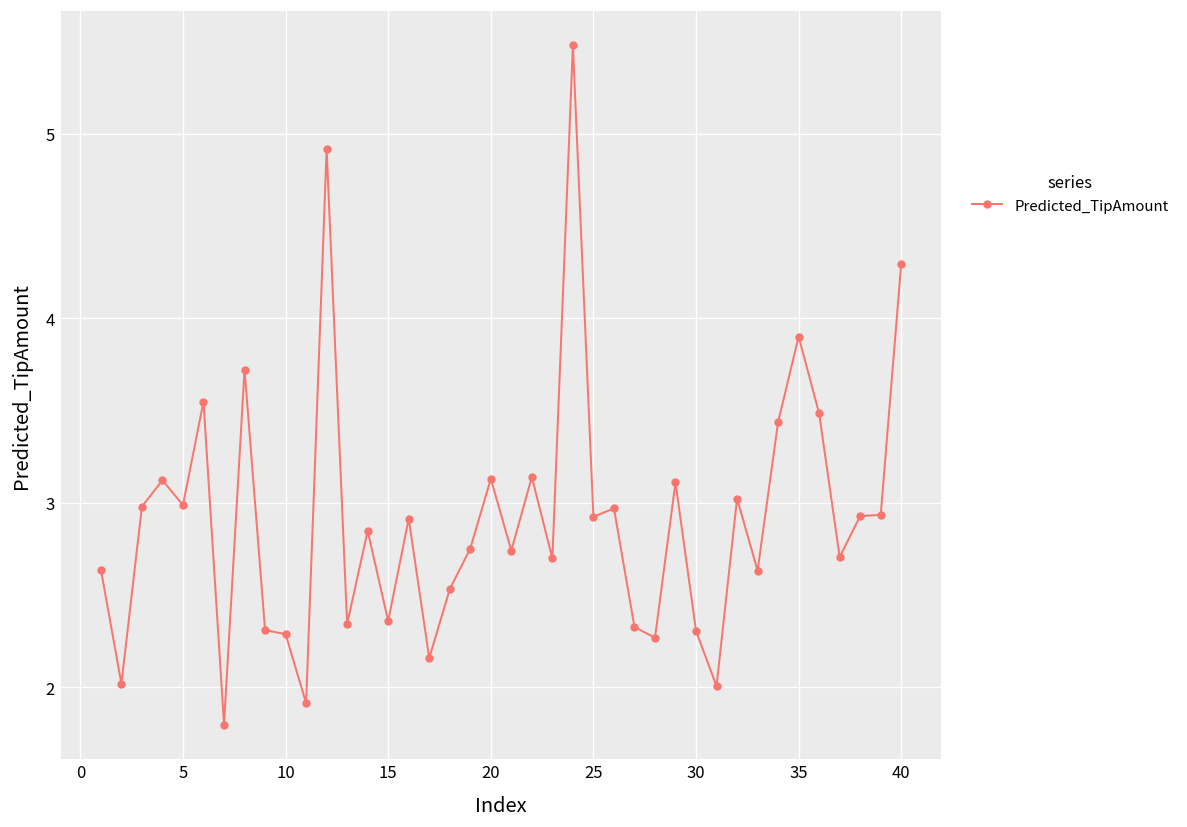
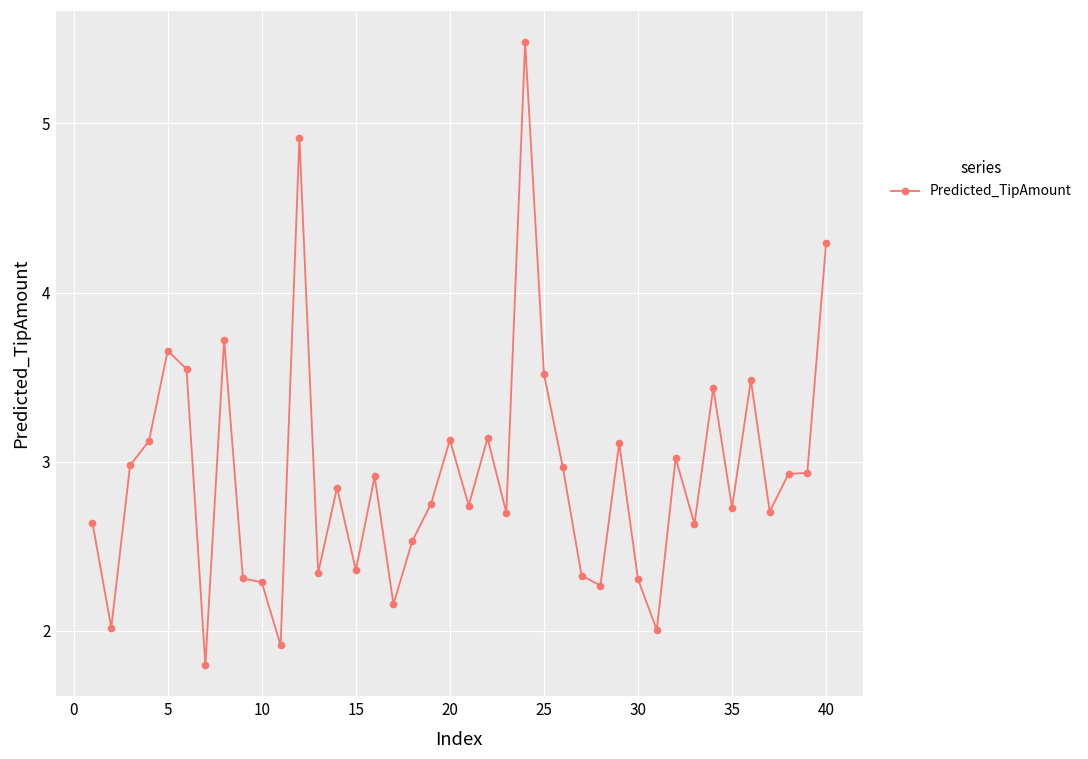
  {
-   "5": 2.99,
+   "5": 3.66,
    "10": 2.29,
    "15": 2.36,
    "20": 3.13,
-   "25": 2.92,
+   "25": 3.52,
    "30": 2.30,
-   "35": 3.90,
+   "35": 2.73,
    "40": 4.30
  }
